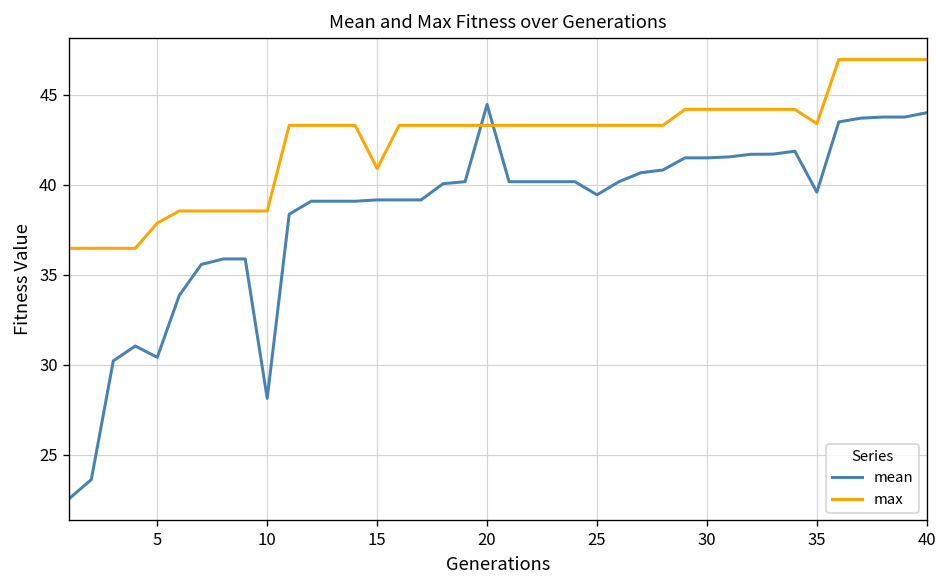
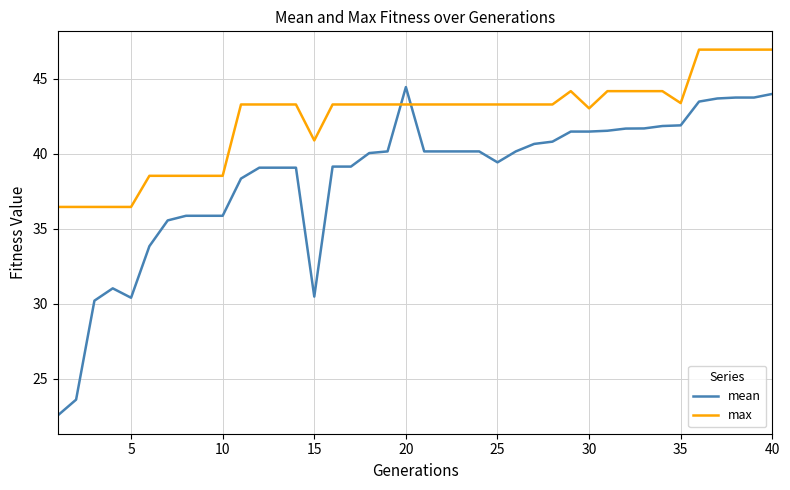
  {
    "mean": {
      "5": 30.4,
-     "10": 28.1,
-     "15": 39.1,
+     "10": 35.9,
+     "15": 30.5,
      "20": 44.4,
      "25": 39.4,
      "30": 41.5,
-     "35": 39.6,
+     "35": 41.9,
      "40": 44.0
    },
    "max": {
-     "5": 37.9,
+     "5": 36.5,
      "10": 38.5,
      "15": 40.9,
      "20": 43.3,
      "25": 43.3,
-     "30": 44.2,
+     "30": 43.0,
      "35": 43.4,
      "40": 46.9
    }
  }
